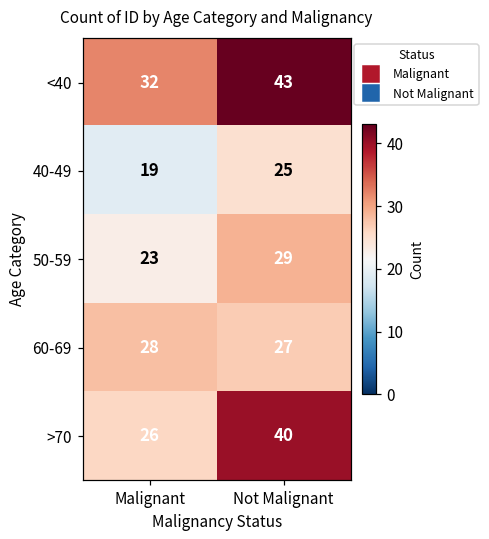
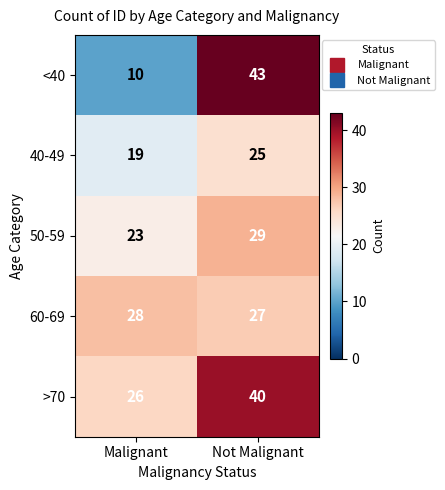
  {
    "<40": {
-     "Malignant": 32,
+     "Malignant": 10,
      "Not Malignant": 43
    },
    "40-49": {
      "Malignant": 19,
      "Not Malignant": 25
    },
    "50-59": {
      "Malignant": 23,
      "Not Malignant": 29
    },
    "60-69": {
      "Malignant": 28,
      "Not Malignant": 27
    },
    ">70": {
      "Malignant": 26,
      "Not Malignant": 40
    }
  }
